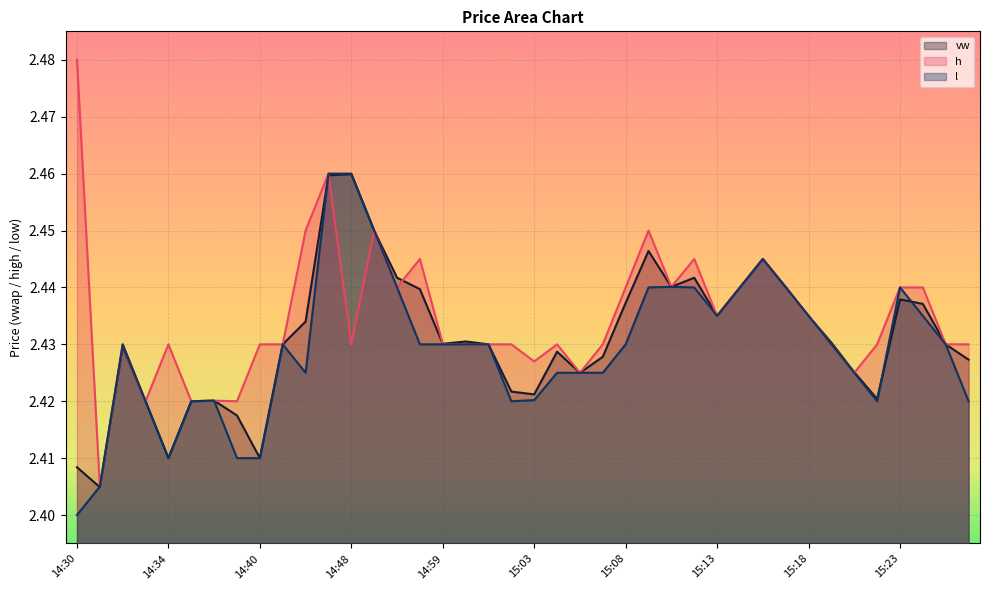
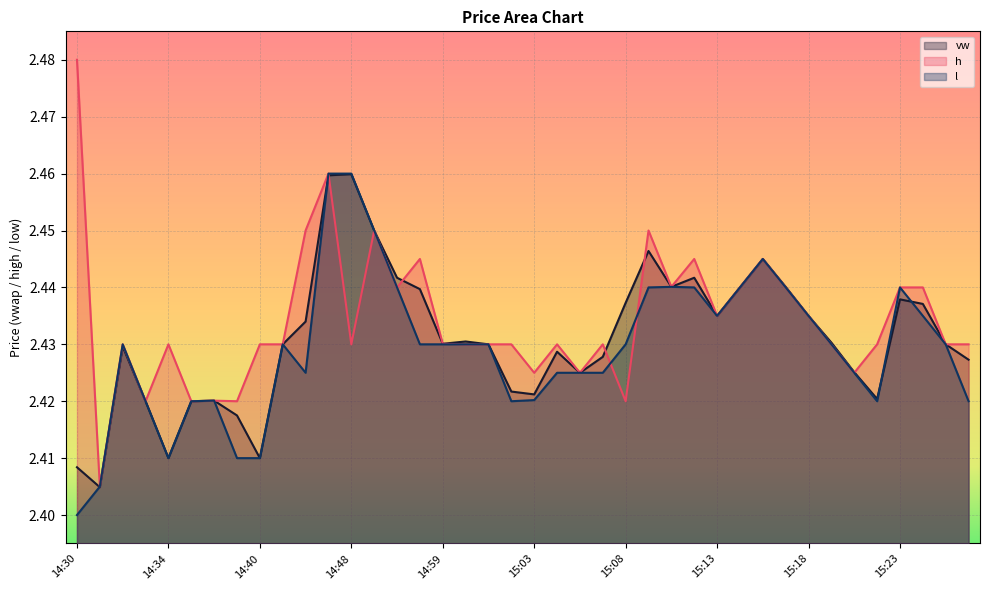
  {
    "h": {
      "14:30": 2.480,
      "14:34": 2.430,
      "14:40": 2.430,
      "14:48": 2.430,
-     "15:03": 2.427,
-     "15:08": 2.44
+     "15:03": 2.425,
+     "15:08": 2.42
    }
  }
